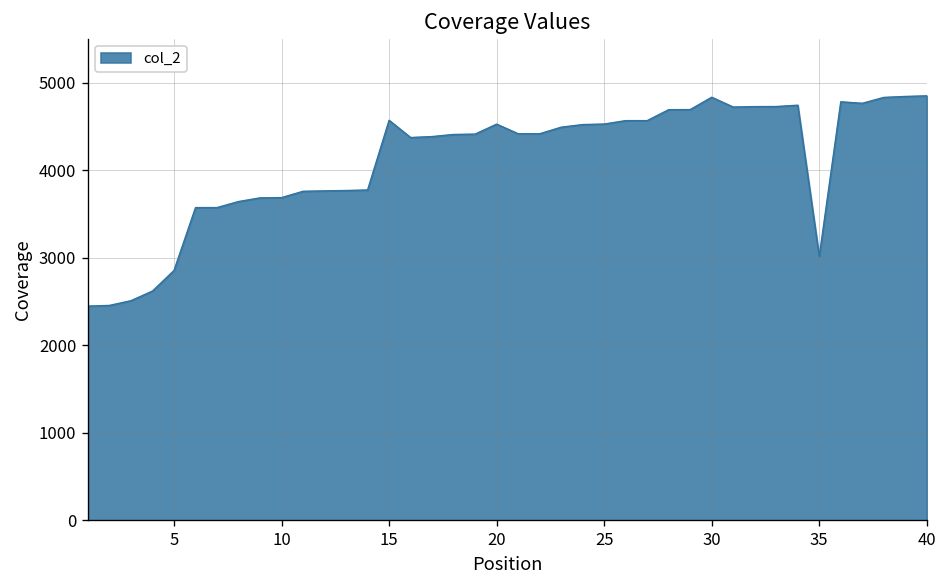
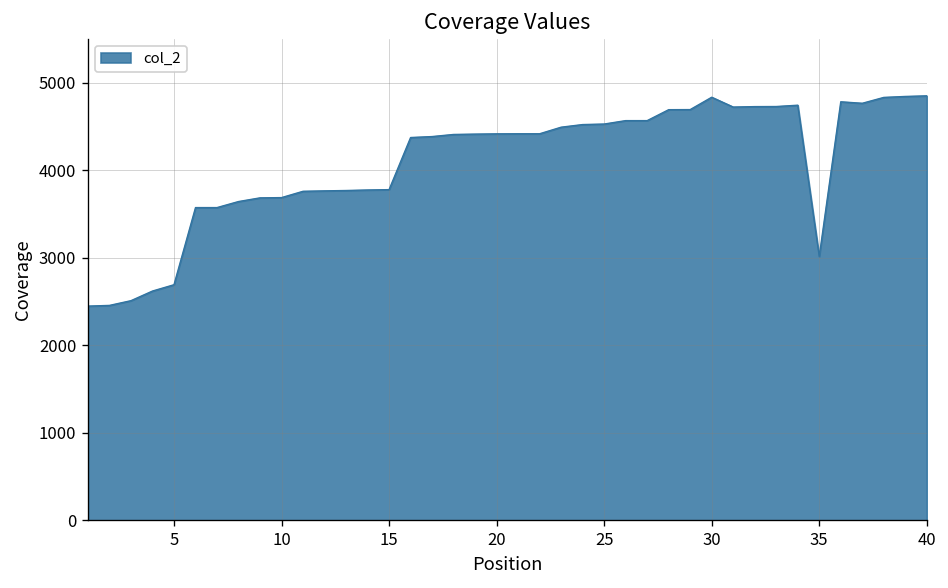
  {
-   "5": 2900,
+   "5": 2700,
    "10": 3700,
-   "15": 4600,
-   "20": 4500,
+   "15": 3800,
+   "20": 4400,
    "25": 4500,
    "30": 4800,
    "35": 3000,
    "40": 4800
  }
